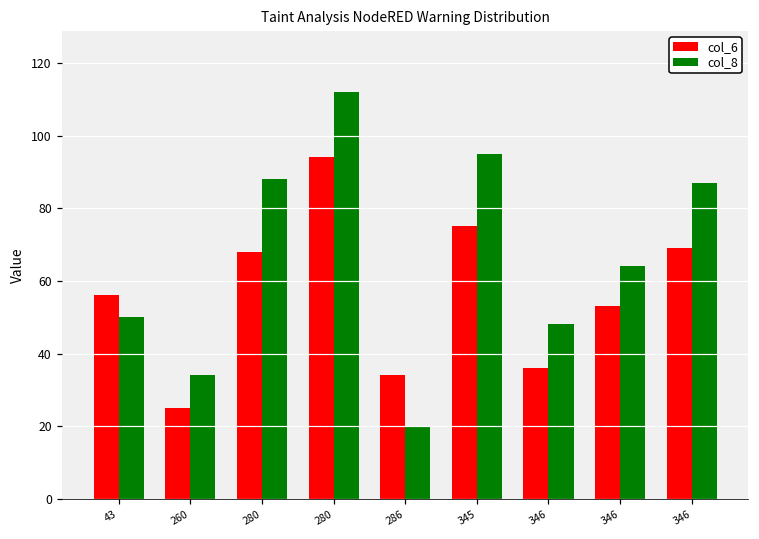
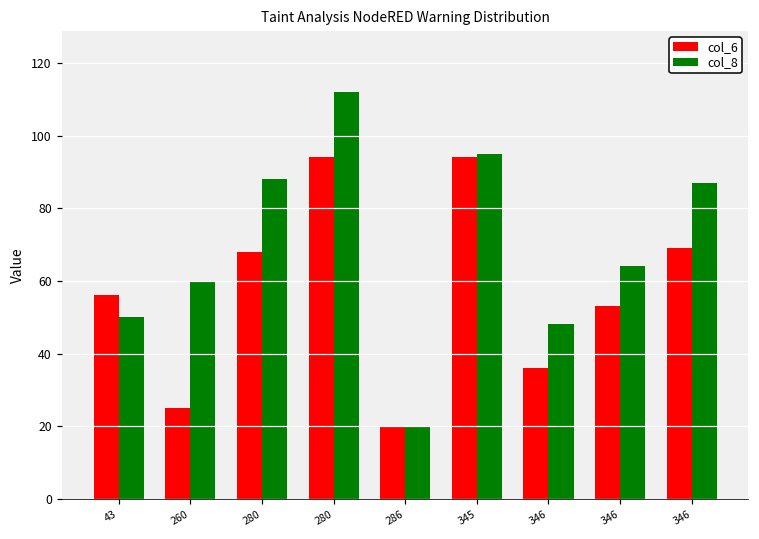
  {
    "col_6": {
      "43": 56,
      "260": 25,
-     "286": 34,
-     "345": 75
+     "286": 20,
+     "345": 94
    },
    "col_8": {
      "43": 50,
-     "260": 34,
+     "260": 60,
      "286": 20,
      "345": 95
    }
  }
